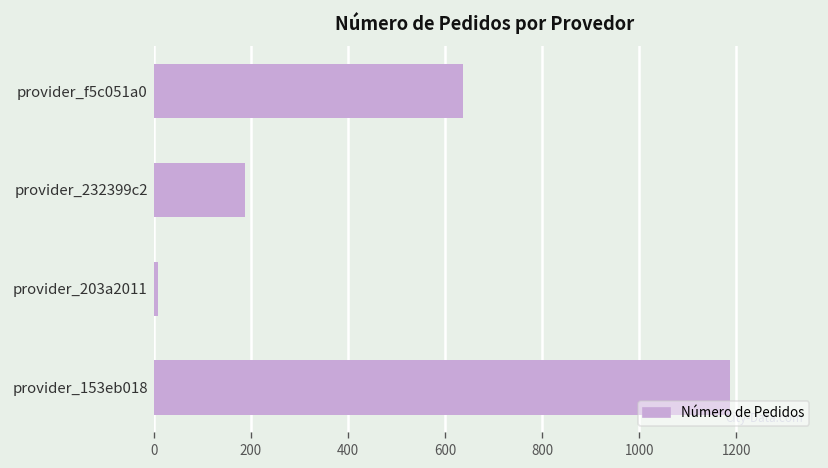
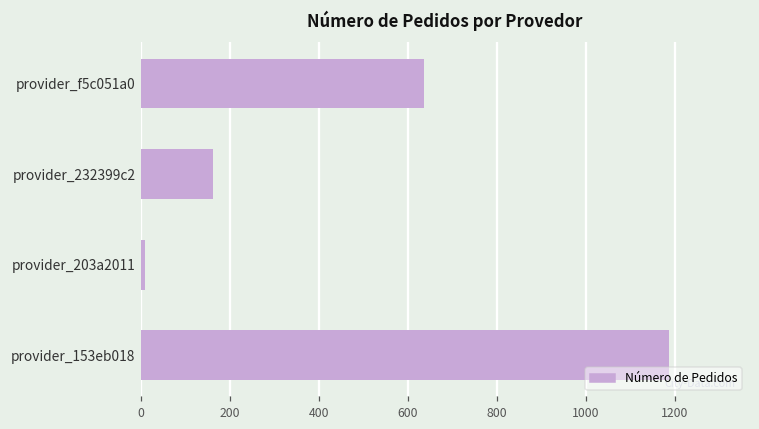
  {
    "provider_f5c051a0": 640,
-   "provider_232399c2": 190,
+   "provider_232399c2": 160,
    "provider_203a2011": 10,
    "provider_153eb018": 1190
  }
